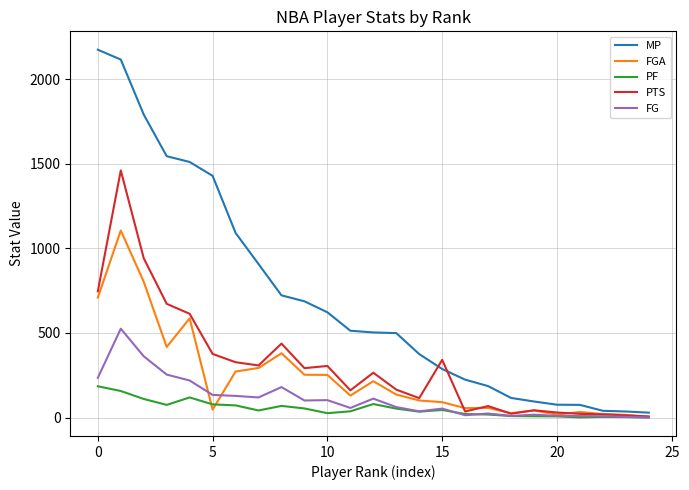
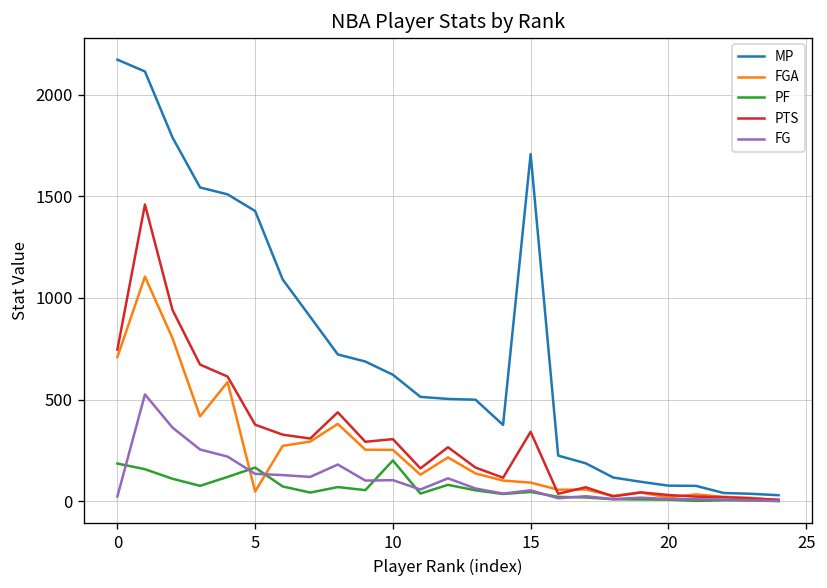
  {
    "MP": {
      "0": 2170,
      "5": 1430,
      "10": 620,
-     "15": 290,
+     "15": 1710,
      "20": 80
    },
    "FGA": {
      "0": 710,
      "5": 50,
      "10": 250,
      "15": 90
    },
    "PF": {
      "0": 190,
-     "5": 80,
-     "10": 30
+     "5": 170,
+     "10": 200
    },
    "PTS": {
      "0": 750,
      "5": 380,
      "10": 310,
      "15": 340
    },
    "FG": {
-     "0": 240,
+     "0": 20,
      "5": 130,
      "10": 100
    }
  }
